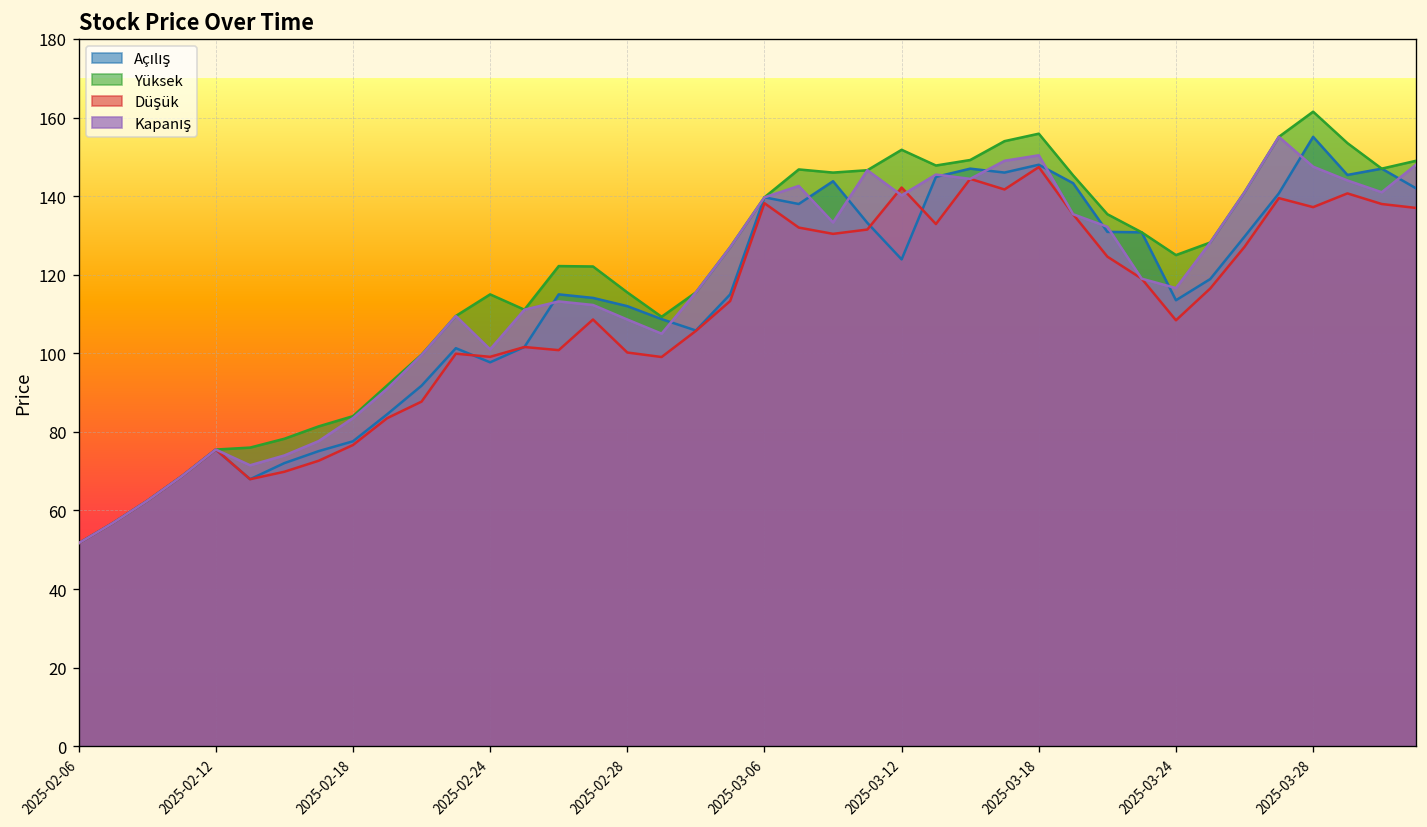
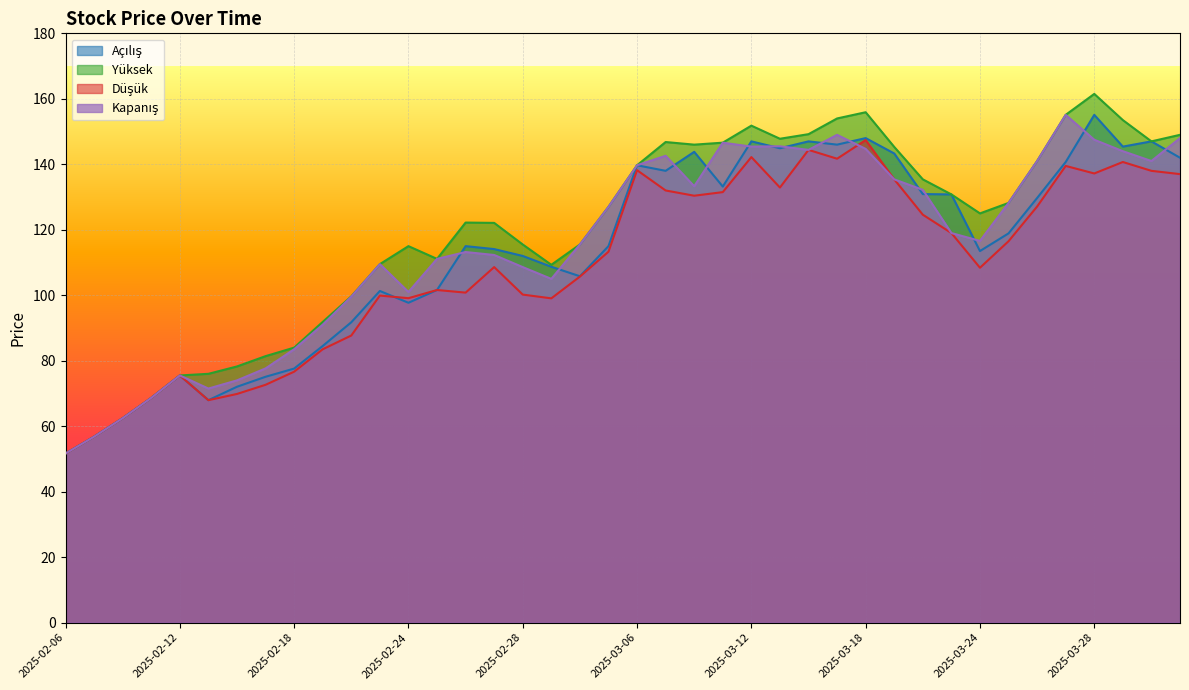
  {
    "Açılış": {
      "2025-02-18": 78,
      "2025-02-24": 98,
      "2025-02-28": 112,
-     "2025-03-12": 124,
+     "2025-03-12": 147,
      "2025-03-24": 114,
      "2025-03-28": 155
    },
    "Yüksek": {
      "2025-02-24": 115,
      "2025-02-28": 116,
      "2025-03-12": 152,
      "2025-03-18": 156,
      "2025-03-24": 125,
      "2025-03-28": 162
    },
    "Düşük": {
      "2025-02-18": 77,
      "2025-02-24": 99,
      "2025-02-28": 100,
      "2025-03-06": 138,
      "2025-03-12": 142,
      "2025-03-24": 108,
      "2025-03-28": 137
    },
    "Kapanış": {
      "2025-02-24": 101,
      "2025-02-28": 109,
-     "2025-03-12": 140,
-     "2025-03-18": 150,
+     "2025-03-12": 145,
+     "2025-03-18": 145,
      "2025-03-24": 117,
      "2025-03-28": 148
    }
  }
